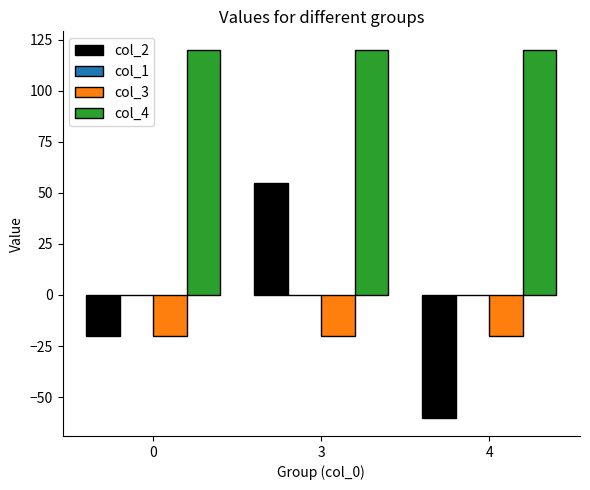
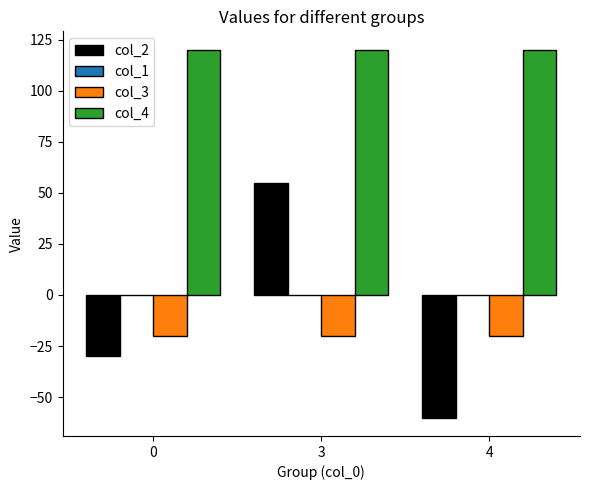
  {
    "col_2": {
-     "0": -20,
+     "0": -30,
      "3": 55,
      "4": -60
    },
    "col_1": {
      "0": 0,
      "3": 0,
      "4": 0
    },
    "col_3": {
      "0": -20,
      "3": -20,
      "4": -20
    },
    "col_4": {
      "0": 120,
      "3": 120,
      "4": 120
    }
  }
